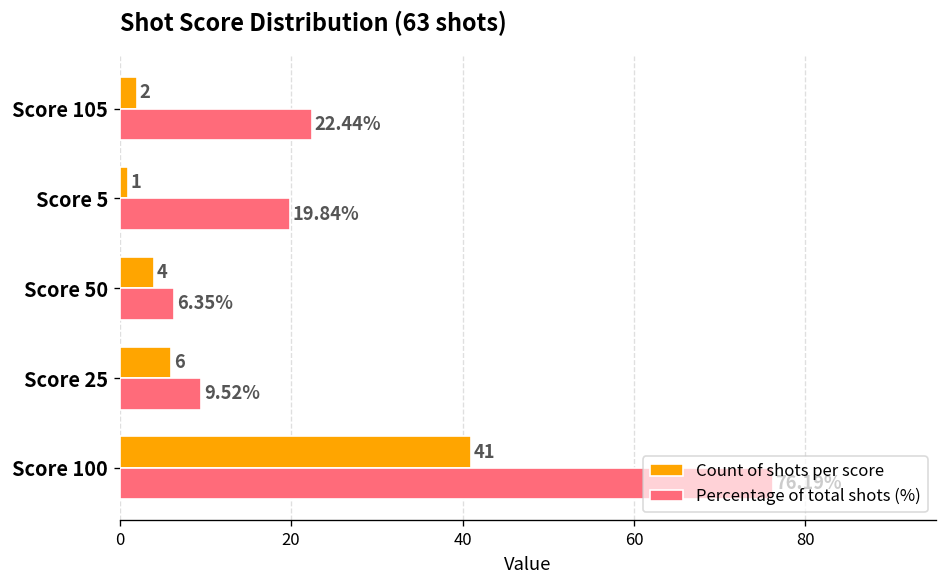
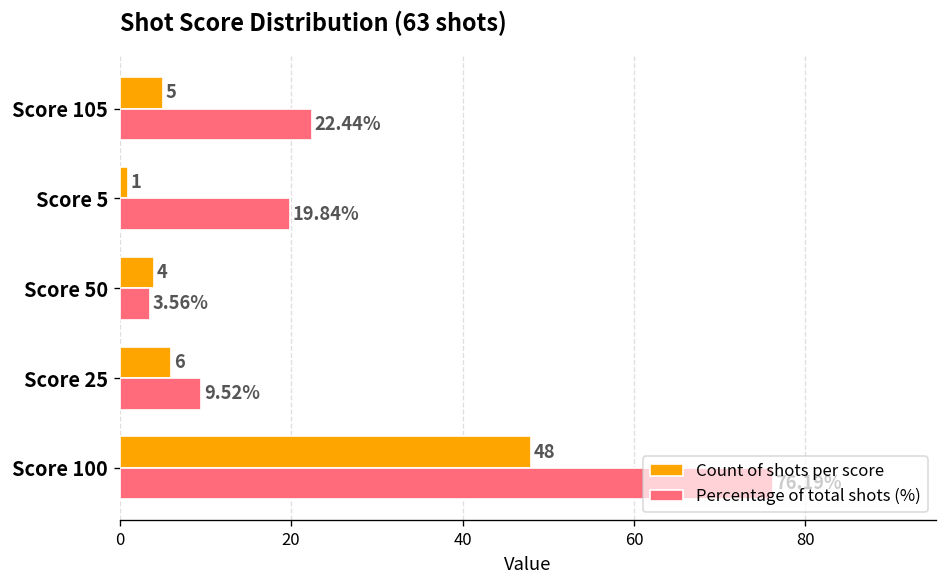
  {
    "Count of shots per score": {
-     "Score 105": "2",
+     "Score 105": "5",
      "Score 5": "1",
      "Score 50": "4",
      "Score 25": "6",
-     "Score 100": "41"
+     "Score 100": "48"
    },
    "Percentage of total shots (%)": {
      "Score 105": "22.44%",
      "Score 5": "19.84%",
-     "Score 50": "6.35%",
+     "Score 50": "3.56%",
      "Score 25": "9.52%"
    }
  }
